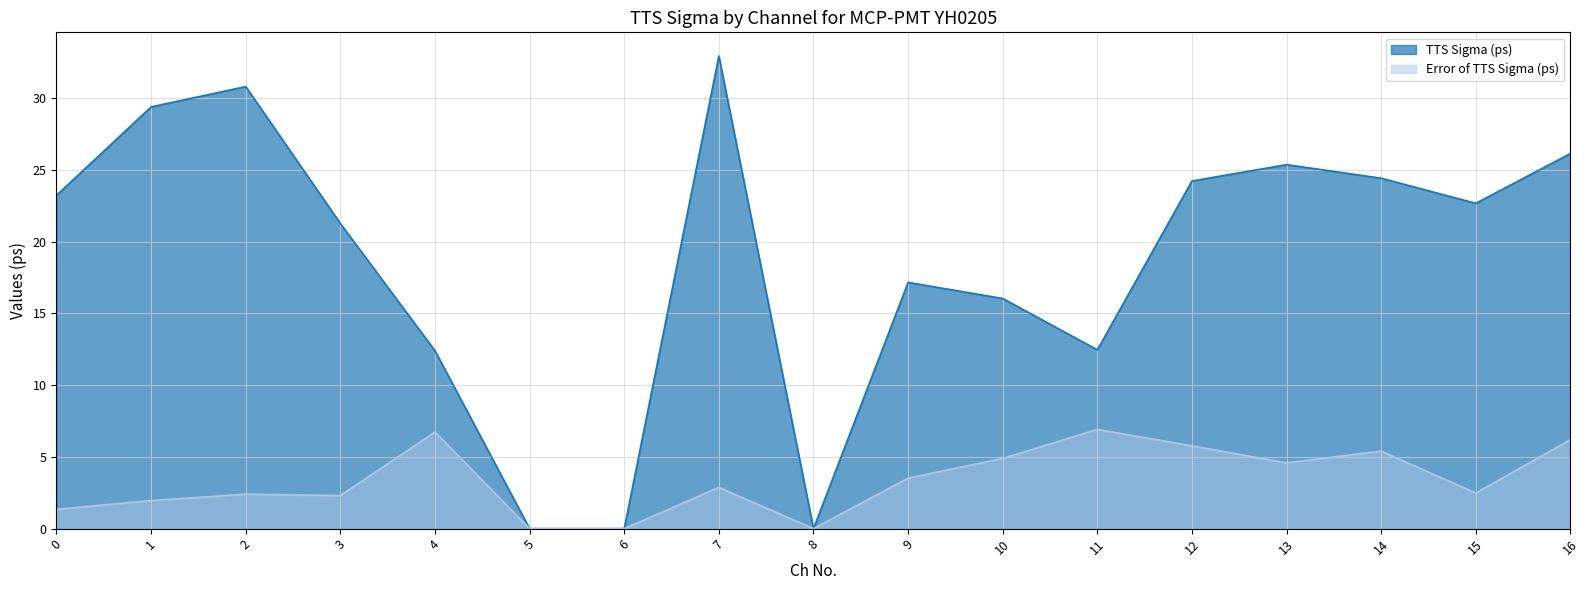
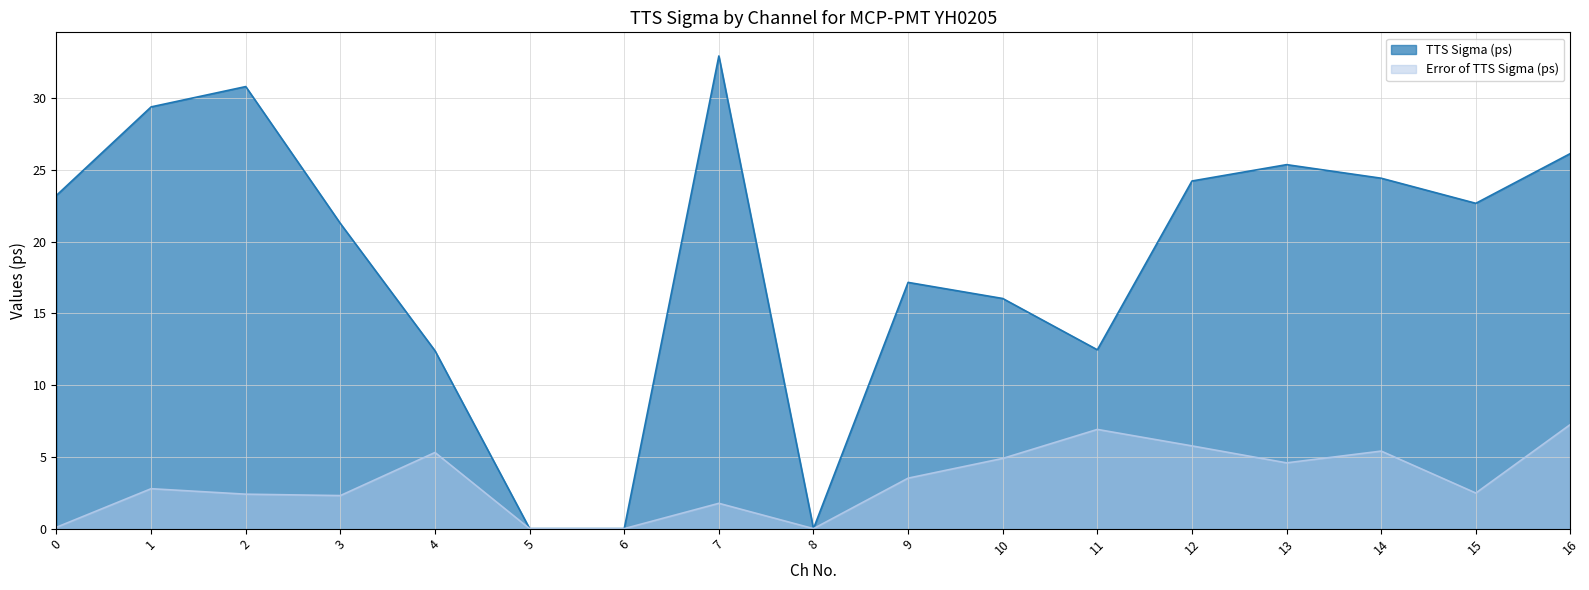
  {
    "TTS Sigma (ps)": {
      "0": 23.2,
      "1": 29.4,
      "2": 30.8,
      "3": 21.3,
      "4": 12.4,
      "7": 32.9,
      "9": 17.2,
      "10": 16.0,
      "11": 12.5,
      "12": 24.2,
      "13": 25.4,
      "14": 24.4,
      "15": 22.7,
      "16": 26.2
    },
    "Error of TTS Sigma (ps)": {
-     "0": 1.3,
-     "1": 2.0,
+     "0": 0.1,
+     "1": 2.8,
      "2": 2.4,
      "3": 2.3,
-     "4": 6.7,
-     "7": 2.9,
+     "4": 5.3,
+     "7": 1.8,
      "9": 3.5,
      "10": 4.9,
      "11": 6.9,
      "12": 5.8,
      "13": 4.6,
      "14": 5.4,
      "15": 2.5,
-     "16": 6.2
+     "16": 7.3
    }
  }
